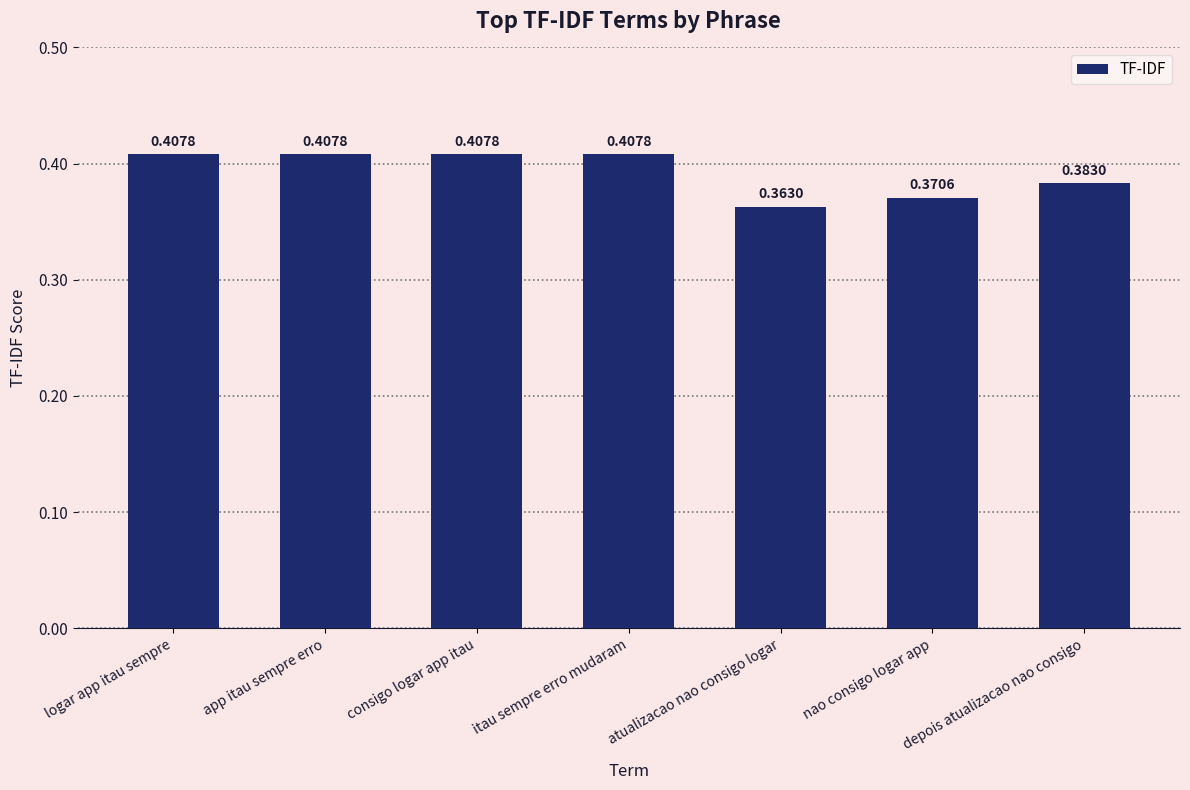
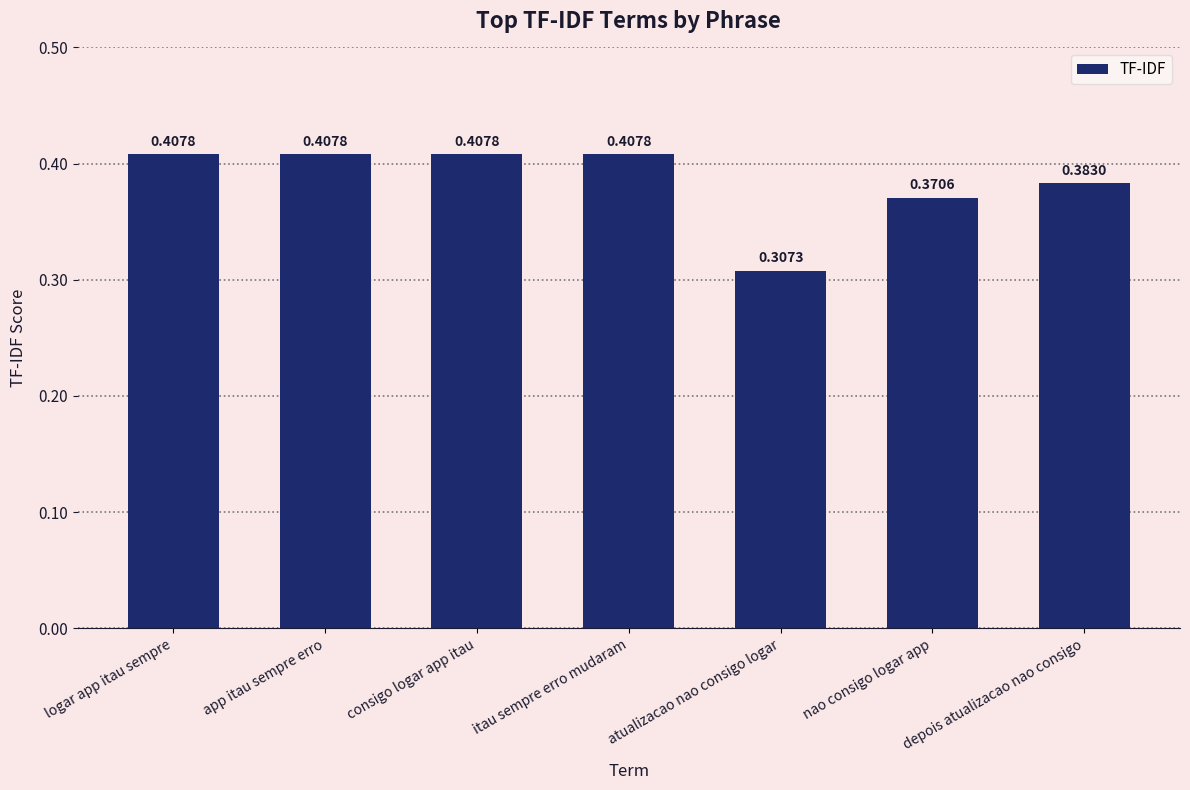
  {
    "logar app itau sempre": 0.4078,
    "app itau sempre erro": 0.4078,
    "consigo logar app itau": 0.4078,
    "itau sempre erro mudaram": 0.4078,
-   "atualizacao nao consigo logar": 0.3630,
+   "atualizacao nao consigo logar": 0.3073,
    "nao consigo logar app": 0.3706,
    "depois atualizacao nao consigo": 0.3830
  }
